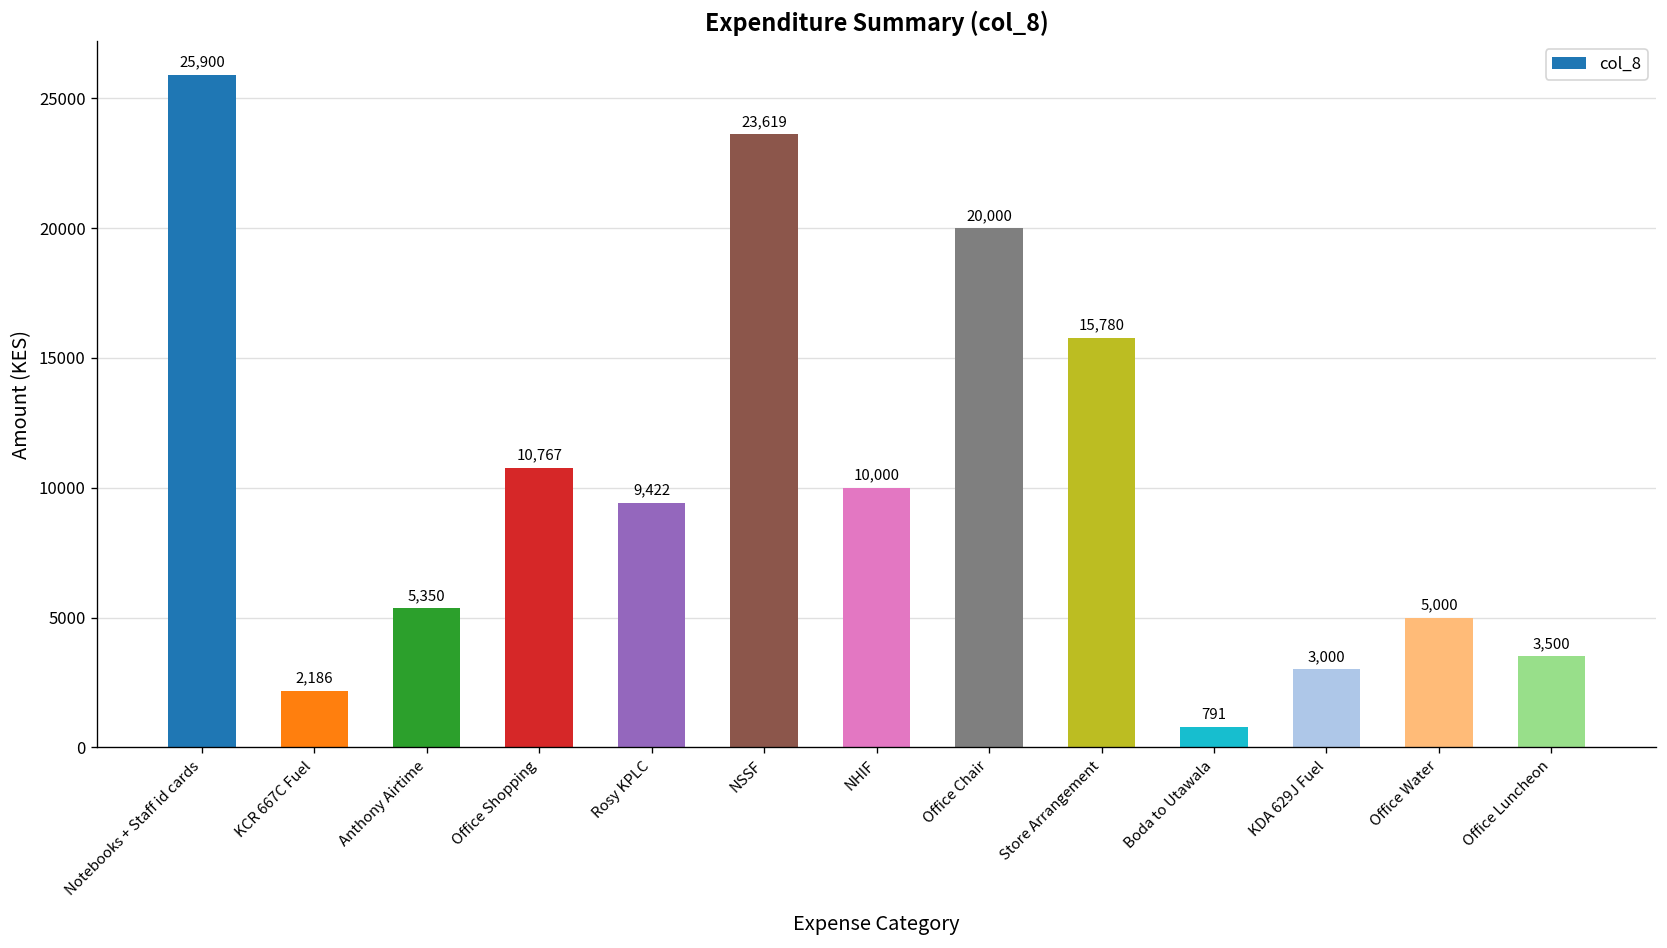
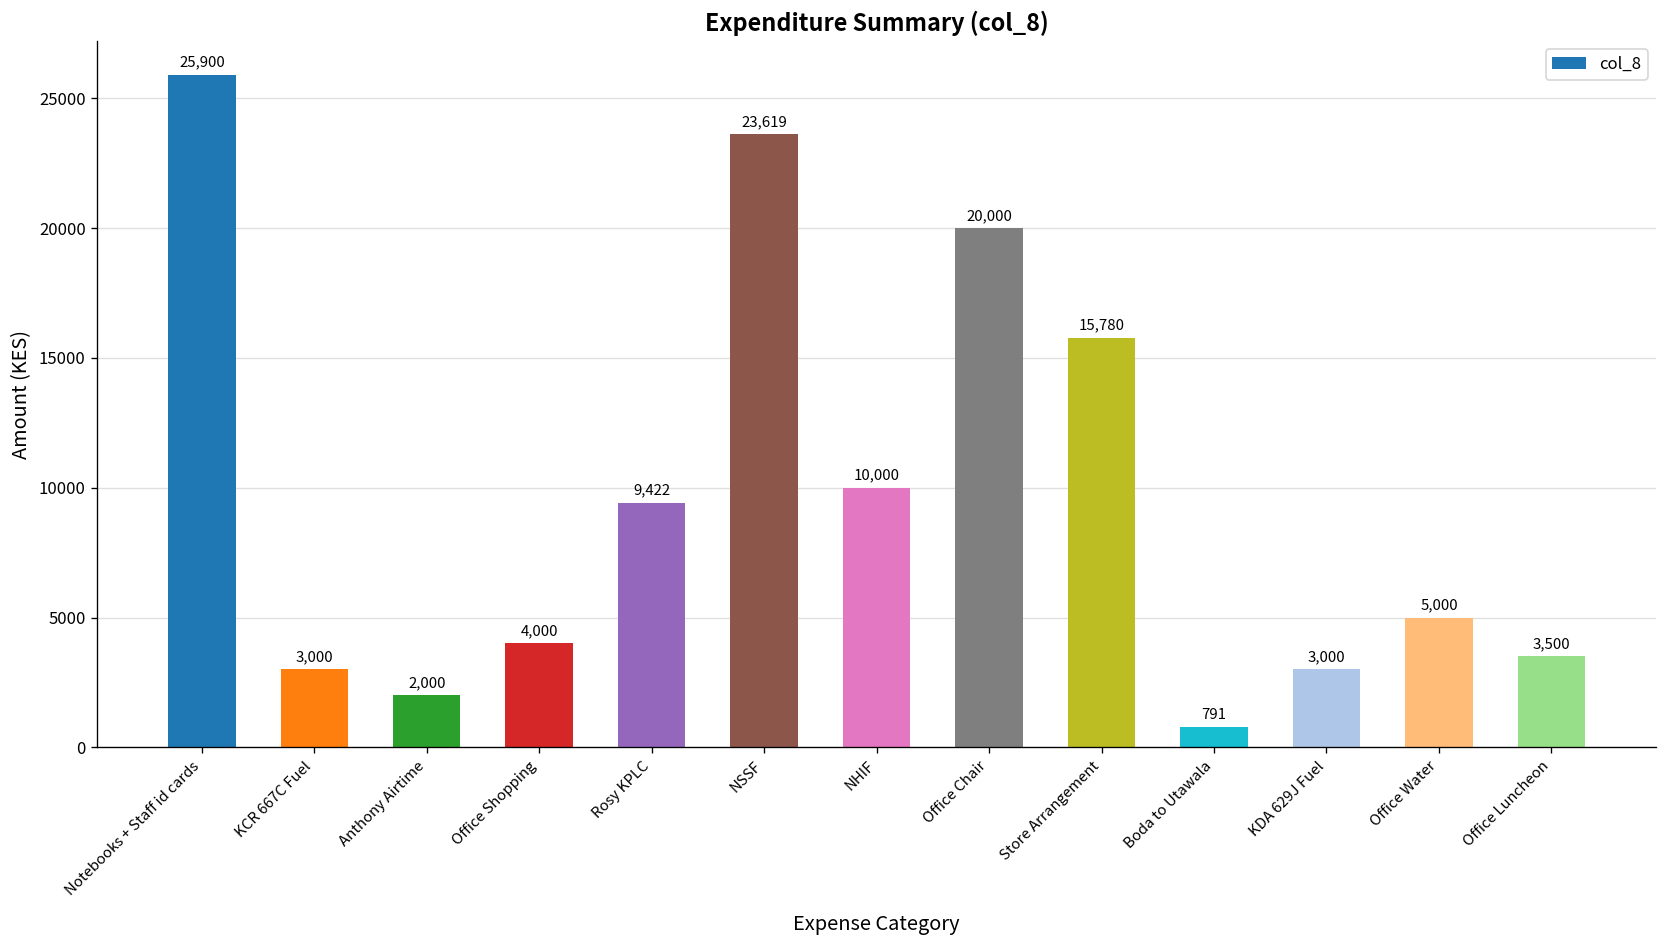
  {
    "Notebooks + Staff id cards": "25,900",
-   "KCR 667C Fuel": "2,186",
-   "Anthony Airtime": "5,350",
-   "Office Shopping": "10,767",
+   "KCR 667C Fuel": "3,000",
+   "Anthony Airtime": "2,000",
+   "Office Shopping": "4,000",
    "Rosy KPLC": "9,422",
    "NSSF": "23,619",
    "NHIF": "10,000",
    "Office Chair": "20,000",
    "Store Arrangement": "15,780",
    "Boda to Utawala": "791",
    "KDA 629J Fuel": "3,000",
    "Office Water": "5,000",
    "Office Luncheon": "3,500"
  }
